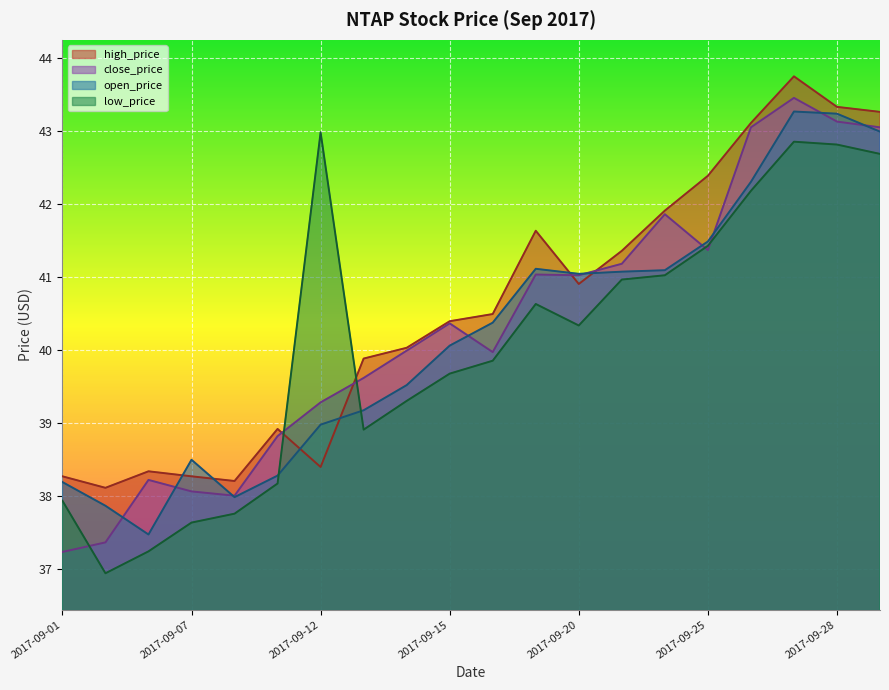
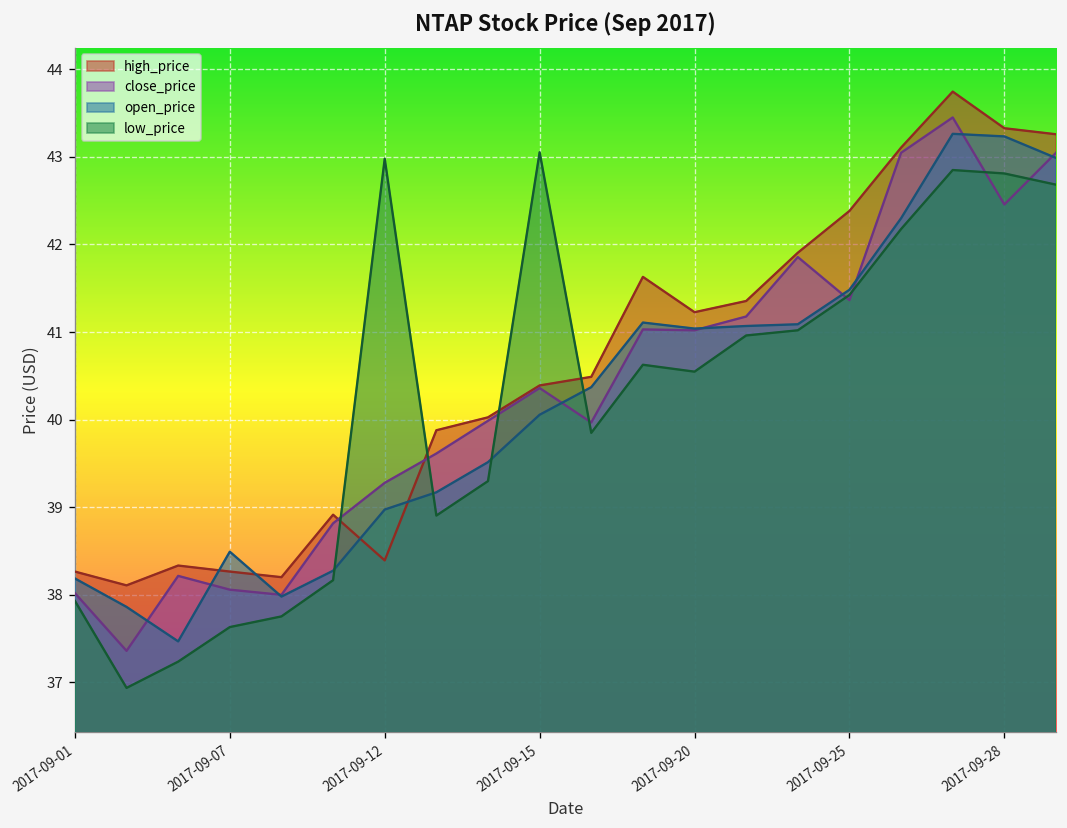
  {
    "high_price": {
      "2017-09-01": 38.3,
      "2017-09-07": 38.3,
      "2017-09-12": 38.4,
-     "2017-09-20": 40.9,
+     "2017-09-20": 41.2,
      "2017-09-25": 42.4,
      "2017-09-28": 43.3
    },
    "close_price": {
-     "2017-09-01": 37.2,
+     "2017-09-01": 38.0,
      "2017-09-07": 38.1,
      "2017-09-12": 39.3,
      "2017-09-25": 41.4,
-     "2017-09-28": 43.1
+     "2017-09-28": 42.5
    },
    "open_price": {
      "2017-09-01": 38.2,
      "2017-09-07": 38.5,
      "2017-09-12": 39.0,
      "2017-09-15": 40.1,
      "2017-09-25": 41.5,
      "2017-09-28": 43.2
    },
    "low_price": {
      "2017-09-01": 37.9,
      "2017-09-07": 37.6,
      "2017-09-12": 43.0,
-     "2017-09-15": 39.7,
-     "2017-09-20": 40.3,
+     "2017-09-15": 43.1,
+     "2017-09-20": 40.5,
      "2017-09-25": 41.4,
      "2017-09-28": 42.8
    }
  }
